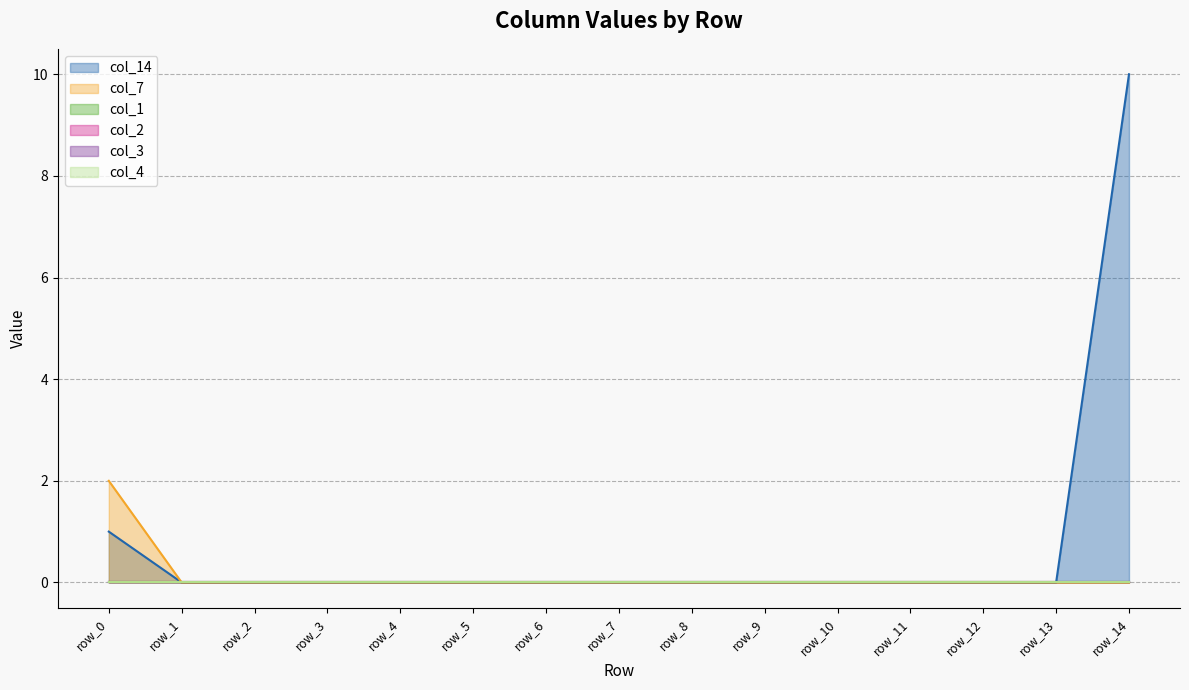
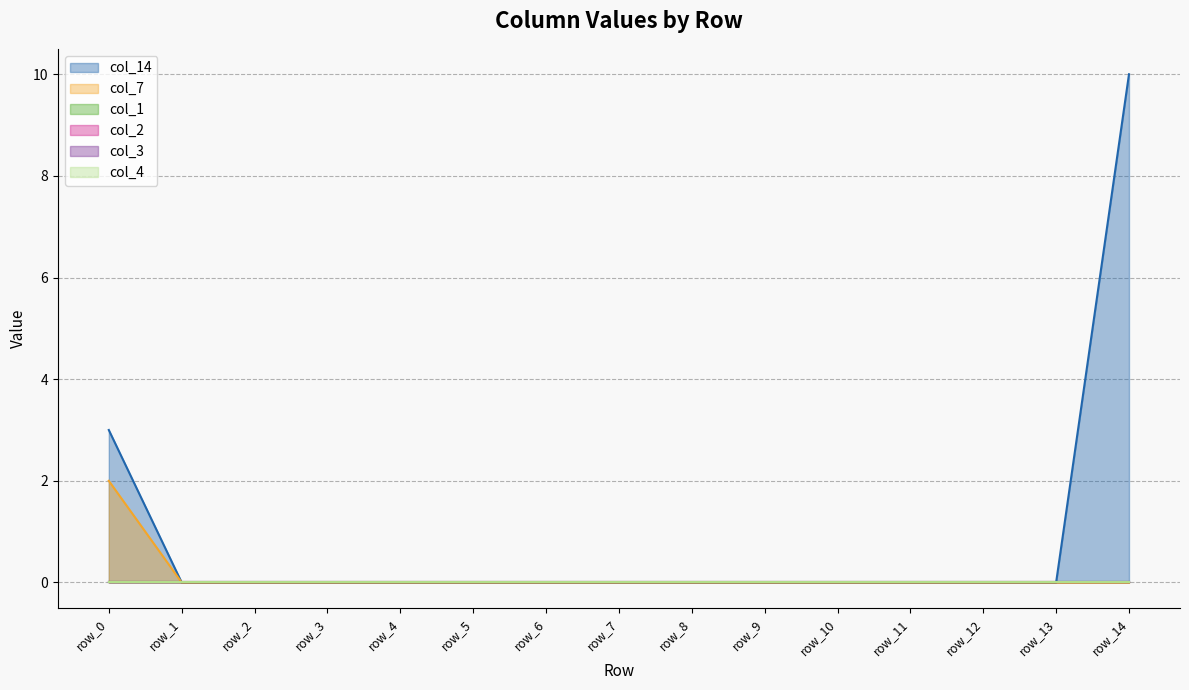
  {
    "col_14": {
-     "row_0": 1,
+     "row_0": 3,
      "row_14": 10
    },
    "col_7": {
      "row_0": 2
    },
    "col_4": {
      "row_0": 0
    }
  }
